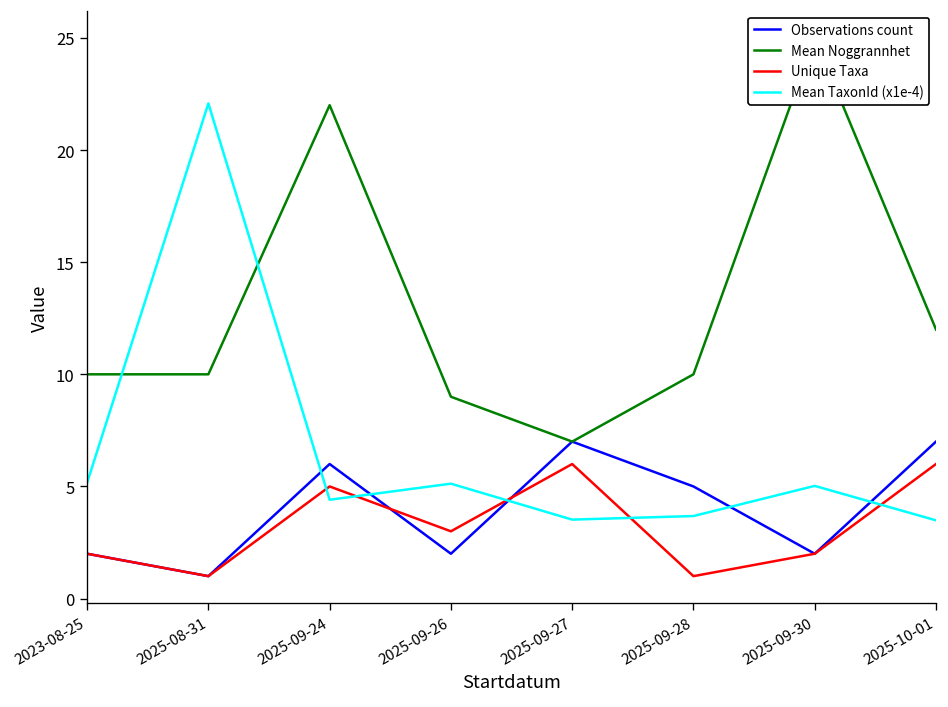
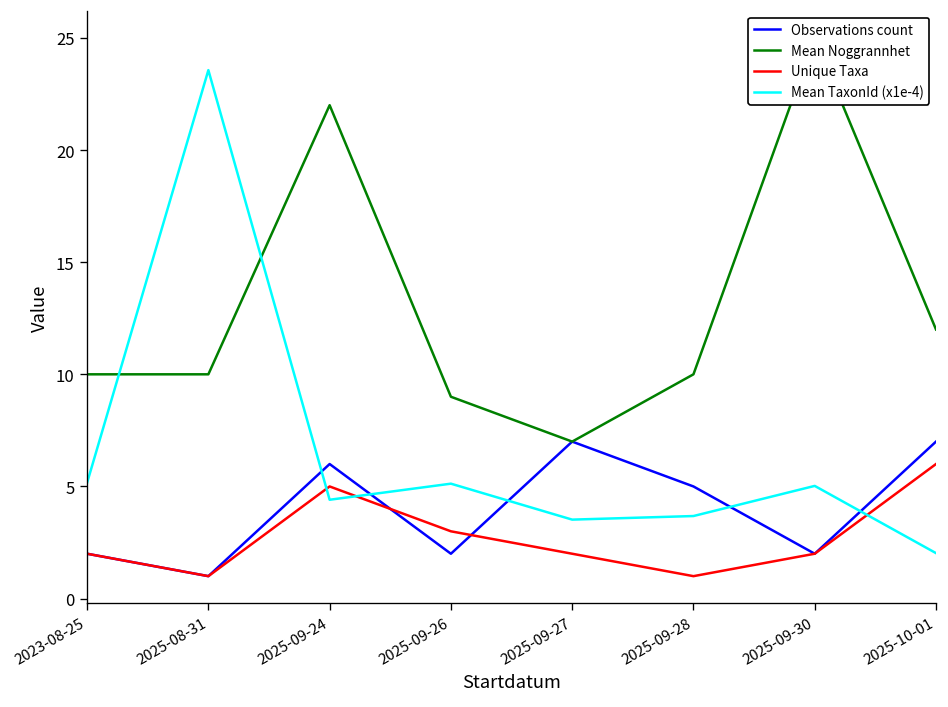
  {
    "Observations count": {
      "2025-09-24": 6.0,
      "2025-09-26": 2.0,
      "2025-09-28": 5.0,
      "2025-10-01": 7.0
    },
    "Mean Noggrannhet": {
      "2023-08-25": 10.0,
      "2025-08-31": 10.0,
      "2025-09-24": 22.0,
      "2025-09-26": 9.0,
      "2025-09-28": 10.0,
      "2025-10-01": 12.0
    },
    "Unique Taxa": {
      "2025-09-24": 5,
      "2025-09-26": 3,
-     "2025-09-27": 6,
+     "2025-09-27": 2,
      "2025-09-28": 1,
      "2025-10-01": 6
    },
    "Mean TaxonId (x1e-4)": {
      "2023-08-25": 5.2,
-     "2025-08-31": 22.1,
+     "2025-08-31": 23.6,
      "2025-09-24": 4.4,
      "2025-09-26": 5.1,
      "2025-09-27": 3.5,
      "2025-09-28": 3.7,
      "2025-09-30": 5.0,
-     "2025-10-01": 3.5
+     "2025-10-01": 2.0
    }
  }
